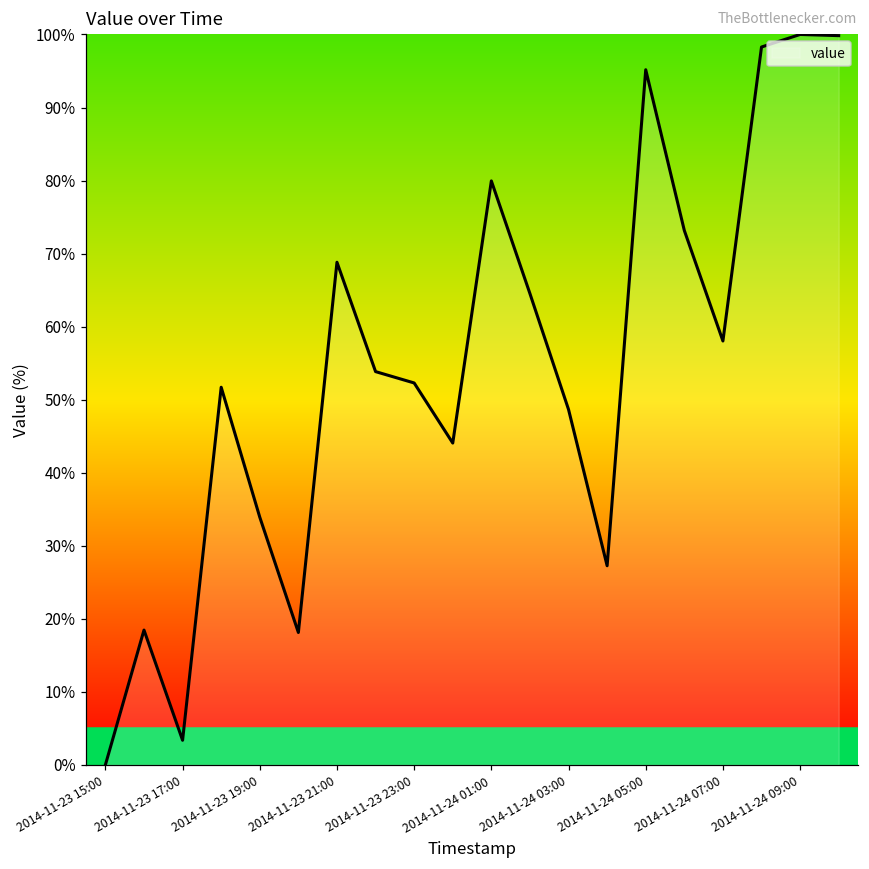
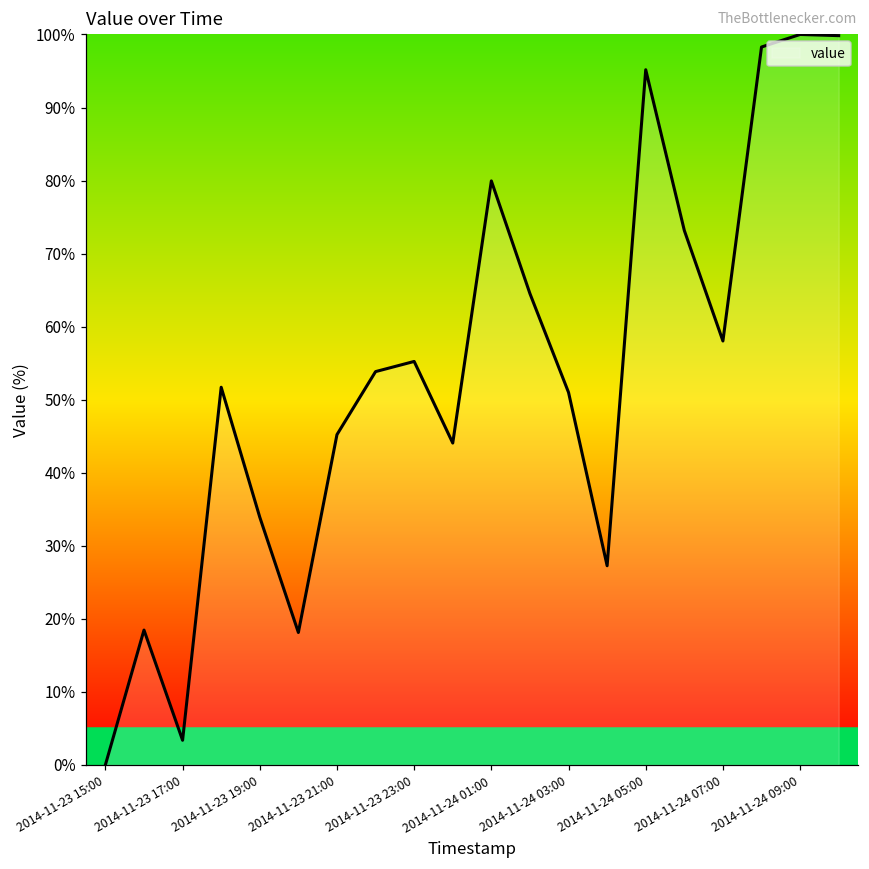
  {
    "2014-11-23 19:00": "34%",
-   "2014-11-23 21:00": "69%",
-   "2014-11-23 23:00": "52%",
+   "2014-11-23 21:00": "45%",
+   "2014-11-23 23:00": "55%",
    "2014-11-24 01:00": "80%",
-   "2014-11-24 03:00": "49%",
+   "2014-11-24 03:00": "51%",
    "2014-11-24 05:00": "95%",
    "2014-11-24 07:00": "58%",
    "2014-11-24 09:00": "100%"
  }
